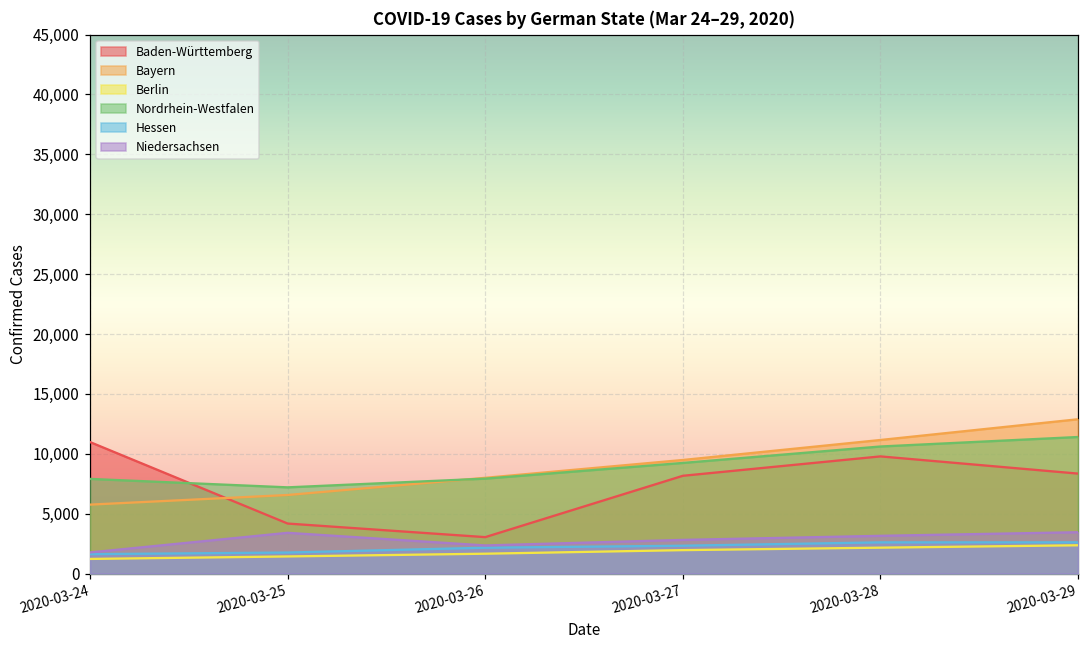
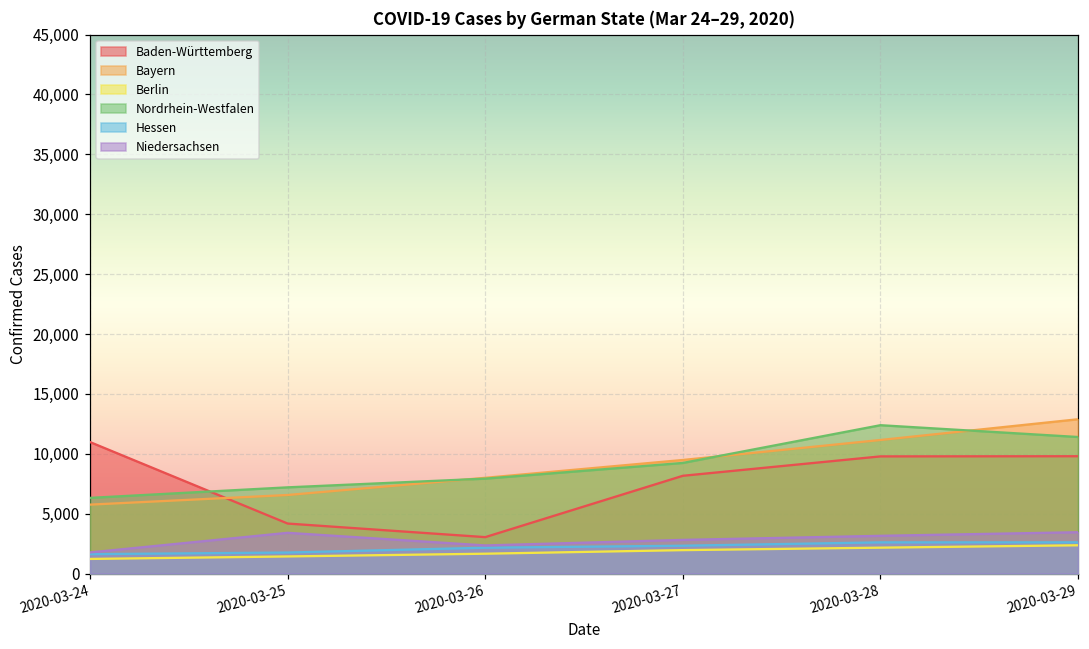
  {
    "Baden-Württemberg": {
      "2020-03-24": "11,000",
      "2020-03-25": "4,200",
      "2020-03-26": "3,000",
      "2020-03-27": "8,200",
      "2020-03-28": "9,800",
-     "2020-03-29": "8,300"
+     "2020-03-29": "9,800"
    },
    "Nordrhein-Westfalen": {
-     "2020-03-24": "7,900",
+     "2020-03-24": "6,300",
      "2020-03-25": "7,200",
      "2020-03-27": "9,200",
-     "2020-03-28": "10,600",
+     "2020-03-28": "12,400",
      "2020-03-29": "11,400"
    },
    "Hessen": {
      "2020-03-25": "1,800",
      "2020-03-27": "2,300",
      "2020-03-28": "2,600",
      "2020-03-29": "2,600"
    },
    "Niedersachsen": {
      "2020-03-25": "3,400",
      "2020-03-27": "2,800",
      "2020-03-28": "3,200",
      "2020-03-29": "3,500"
    }
  }
